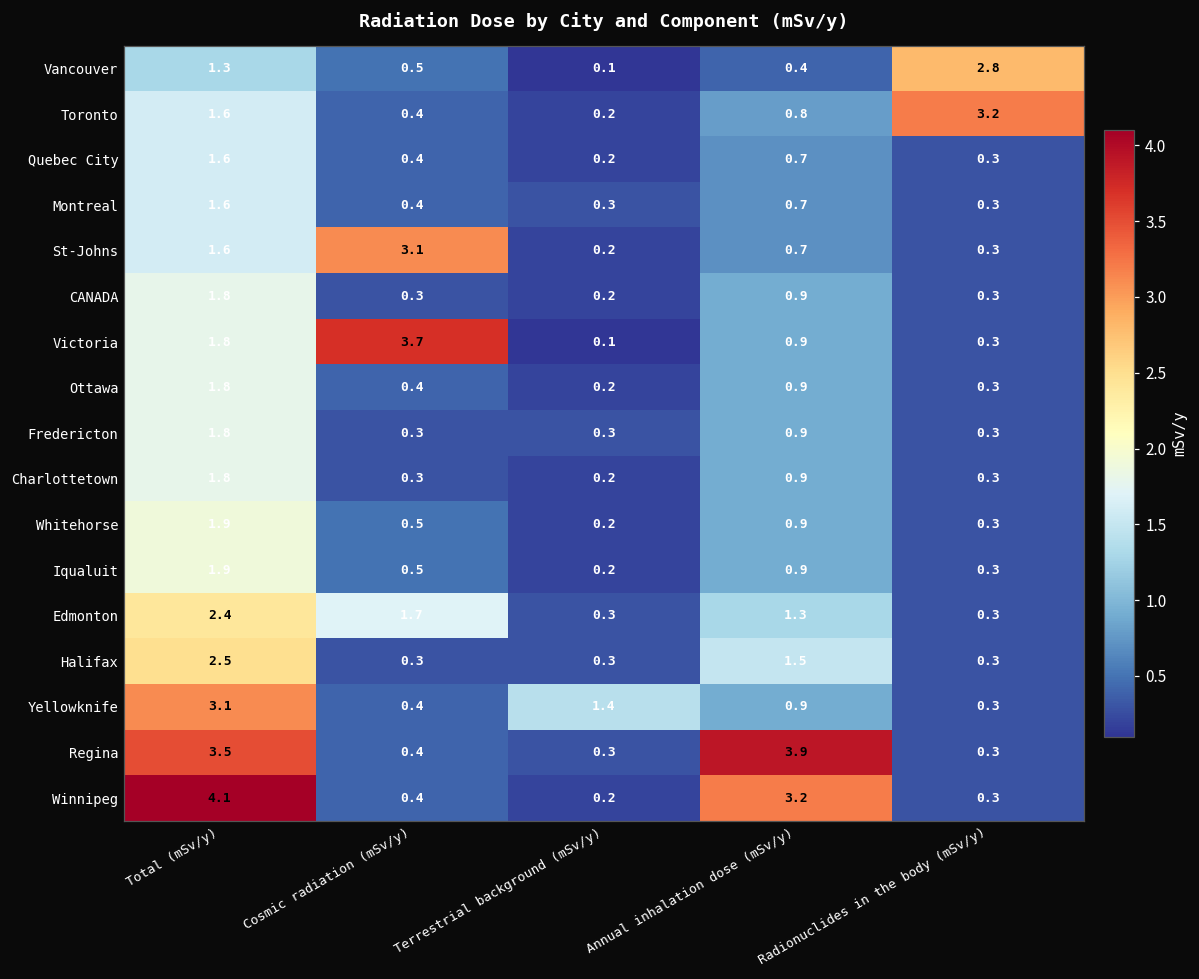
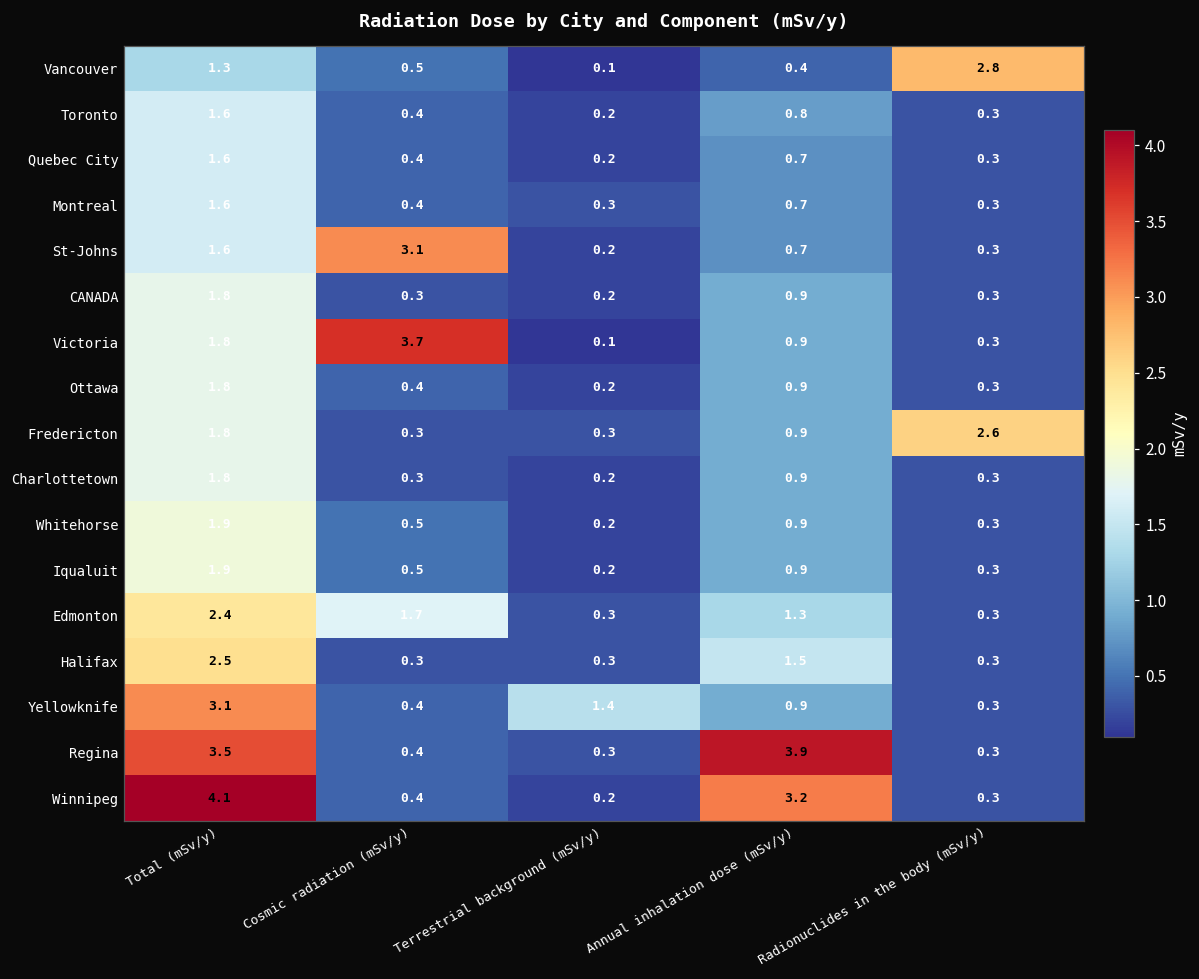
  {
    "Vancouver": {
      "Total (mSv/y)": 1.3,
      "Cosmic radiation (mSv/y)": 0.5,
      "Terrestrial background (mSv/y)": 0.1,
      "Annual inhalation dose (mSv/y)": 0.4,
      "Radionuclides in the body (mSv/y)": 2.8
    },
    "Toronto": {
      "Cosmic radiation (mSv/y)": 0.4,
      "Terrestrial background (mSv/y)": 0.2,
      "Annual inhalation dose (mSv/y)": 0.8,
-     "Radionuclides in the body (mSv/y)": 3.2
+     "Radionuclides in the body (mSv/y)": 0.3
    },
    "Quebec City": {
      "Cosmic radiation (mSv/y)": 0.4,
      "Terrestrial background (mSv/y)": 0.2,
      "Annual inhalation dose (mSv/y)": 0.7,
      "Radionuclides in the body (mSv/y)": 0.3
    },
    "Montreal": {
      "Cosmic radiation (mSv/y)": 0.4,
      "Terrestrial background (mSv/y)": 0.3,
      "Annual inhalation dose (mSv/y)": 0.7,
      "Radionuclides in the body (mSv/y)": 0.3
    },
    "St-Johns": {
      "Cosmic radiation (mSv/y)": 3.1,
      "Terrestrial background (mSv/y)": 0.2,
      "Annual inhalation dose (mSv/y)": 0.7,
      "Radionuclides in the body (mSv/y)": 0.3
    },
    "CANADA": {
      "Cosmic radiation (mSv/y)": 0.3,
      "Terrestrial background (mSv/y)": 0.2,
      "Annual inhalation dose (mSv/y)": 0.9,
      "Radionuclides in the body (mSv/y)": 0.3
    },
    "Victoria": {
      "Cosmic radiation (mSv/y)": 3.7,
      "Terrestrial background (mSv/y)": 0.1,
      "Annual inhalation dose (mSv/y)": 0.9,
      "Radionuclides in the body (mSv/y)": 0.3
    },
    "Ottawa": {
      "Cosmic radiation (mSv/y)": 0.4,
      "Terrestrial background (mSv/y)": 0.2,
      "Annual inhalation dose (mSv/y)": 0.9,
      "Radionuclides in the body (mSv/y)": 0.3
    },
    "Fredericton": {
      "Cosmic radiation (mSv/y)": 0.3,
      "Terrestrial background (mSv/y)": 0.3,
      "Annual inhalation dose (mSv/y)": 0.9,
-     "Radionuclides in the body (mSv/y)": 0.3
+     "Radionuclides in the body (mSv/y)": 2.6
    },
    "Charlottetown": {
      "Cosmic radiation (mSv/y)": 0.3,
      "Terrestrial background (mSv/y)": 0.2,
      "Annual inhalation dose (mSv/y)": 0.9,
      "Radionuclides in the body (mSv/y)": 0.3
    },
    "Whitehorse": {
      "Cosmic radiation (mSv/y)": 0.5,
      "Terrestrial background (mSv/y)": 0.2,
      "Annual inhalation dose (mSv/y)": 0.9,
      "Radionuclides in the body (mSv/y)": 0.3
    },
    "Iqualuit": {
      "Cosmic radiation (mSv/y)": 0.5,
      "Terrestrial background (mSv/y)": 0.2,
      "Annual inhalation dose (mSv/y)": 0.9,
      "Radionuclides in the body (mSv/y)": 0.3
    },
    "Edmonton": {
      "Total (mSv/y)": 2.4,
      "Terrestrial background (mSv/y)": 0.3,
      "Annual inhalation dose (mSv/y)": 1.3,
      "Radionuclides in the body (mSv/y)": 0.3
    },
    "Halifax": {
      "Total (mSv/y)": 2.5,
      "Cosmic radiation (mSv/y)": 0.3,
      "Terrestrial background (mSv/y)": 0.3,
      "Annual inhalation dose (mSv/y)": 1.5,
      "Radionuclides in the body (mSv/y)": 0.3
    },
    "Yellowknife": {
      "Total (mSv/y)": 3.1,
      "Cosmic radiation (mSv/y)": 0.4,
      "Terrestrial background (mSv/y)": 1.4,
      "Annual inhalation dose (mSv/y)": 0.9,
      "Radionuclides in the body (mSv/y)": 0.3
    },
    "Regina": {
      "Total (mSv/y)": 3.5,
      "Cosmic radiation (mSv/y)": 0.4,
      "Terrestrial background (mSv/y)": 0.3,
      "Annual inhalation dose (mSv/y)": 3.9,
      "Radionuclides in the body (mSv/y)": 0.3
    },
    "Winnipeg": {
      "Total (mSv/y)": 4.1,
      "Cosmic radiation (mSv/y)": 0.4,
      "Terrestrial background (mSv/y)": 0.2,
      "Annual inhalation dose (mSv/y)": 3.2,
      "Radionuclides in the body (mSv/y)": 0.3
    }
  }
